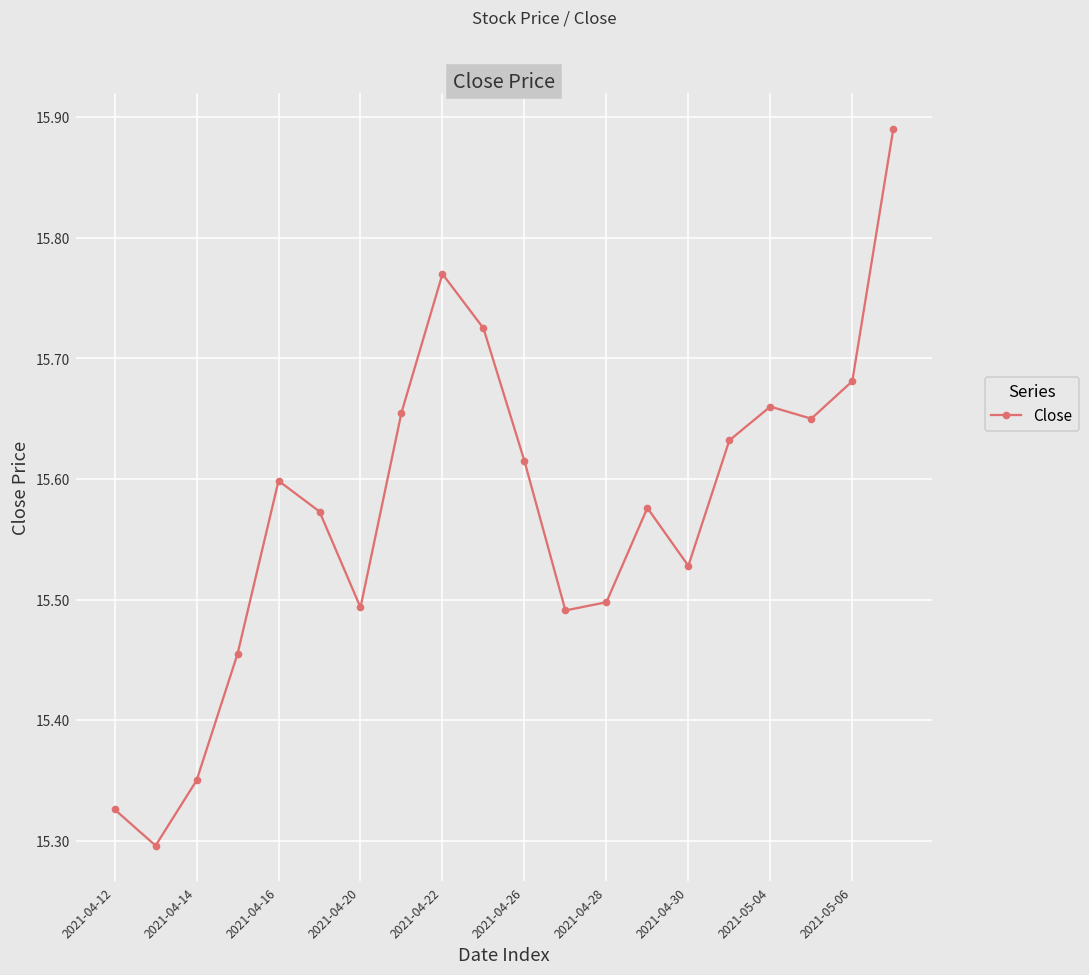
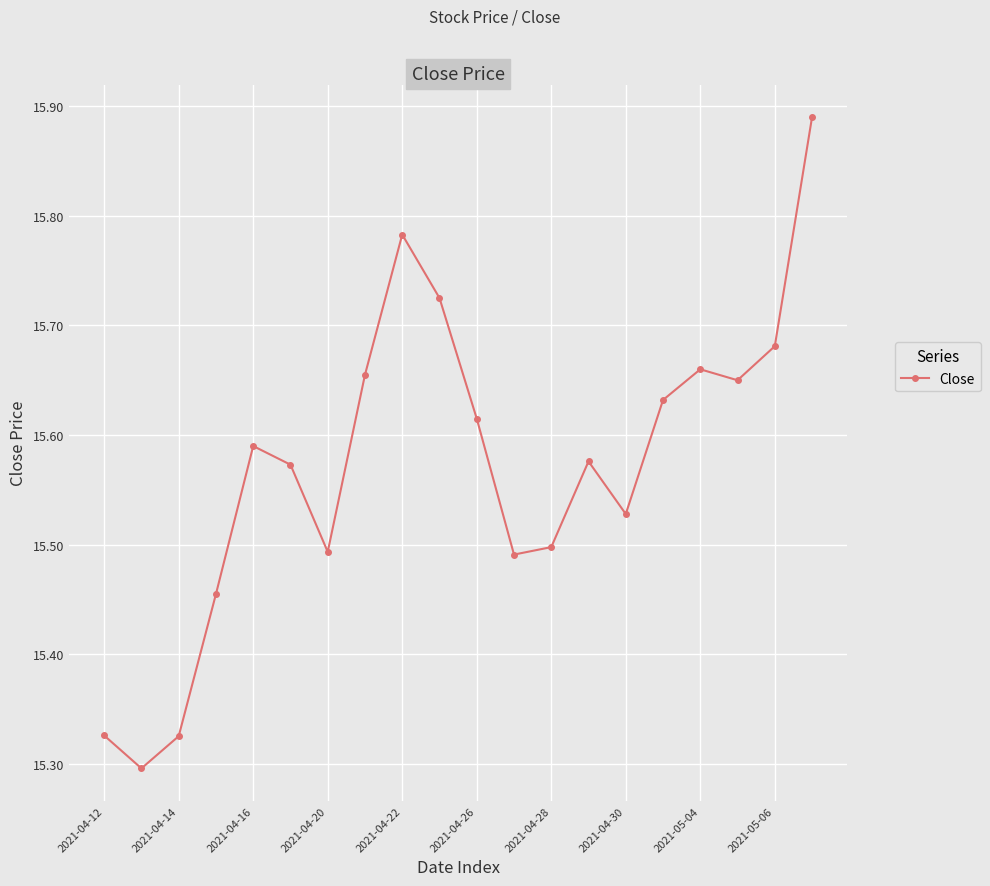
  {
    "2021-04-12": 15.326,
-   "2021-04-14": 15.350,
-   "2021-04-16": 15.598,
+   "2021-04-14": 15.325,
+   "2021-04-16": 15.590,
    "2021-04-20": 15.493,
-   "2021-04-22": 15.770,
+   "2021-04-22": 15.783,
    "2021-04-26": 15.615,
    "2021-04-28": 15.498,
    "2021-04-30": 15.528,
    "2021-05-04": 15.660,
    "2021-05-06": 15.681
  }
